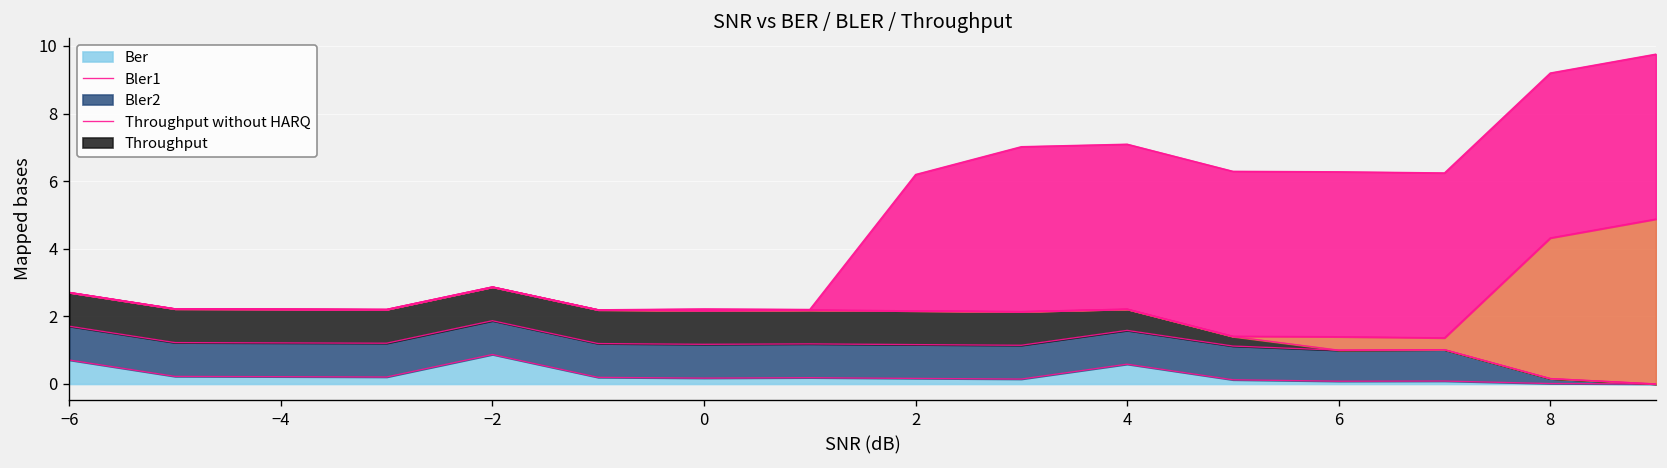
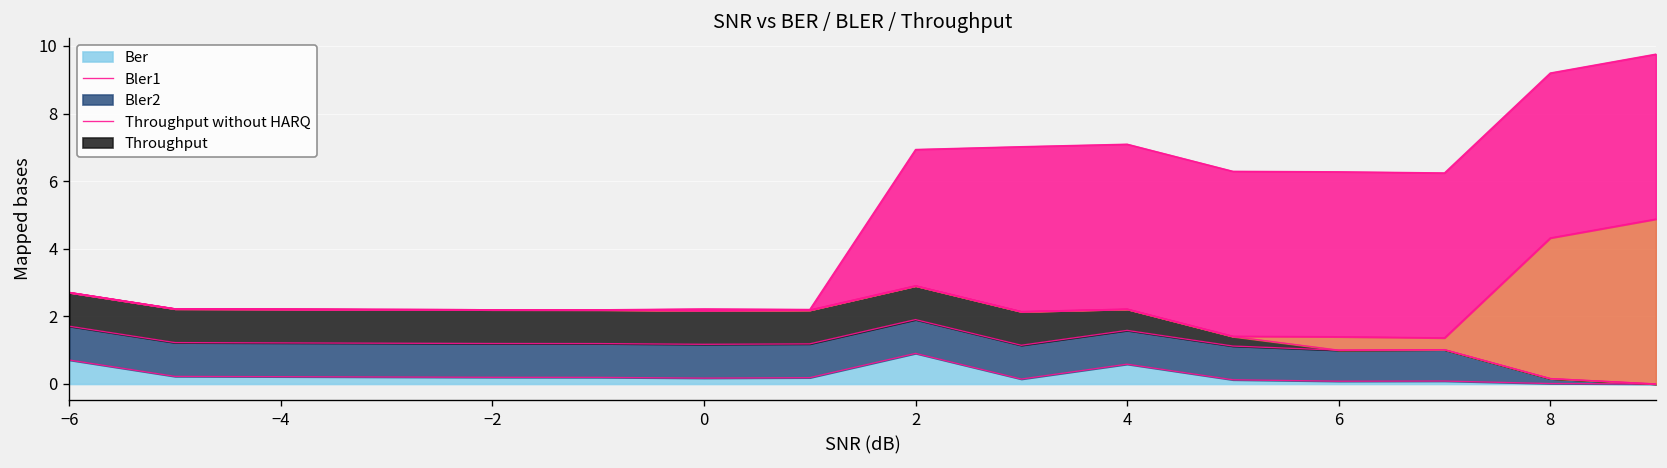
  {
    "Ber": {
      "−6": 0.7,
      "−4": 0.2,
-     "−2": 0.9,
+     "−2": 0.2,
      "0": 0.2,
-     "2": 0.2,
+     "2": 0.9,
      "4": 0.6,
      "6": 0.1,
      "8": 0.0
    }
  }
